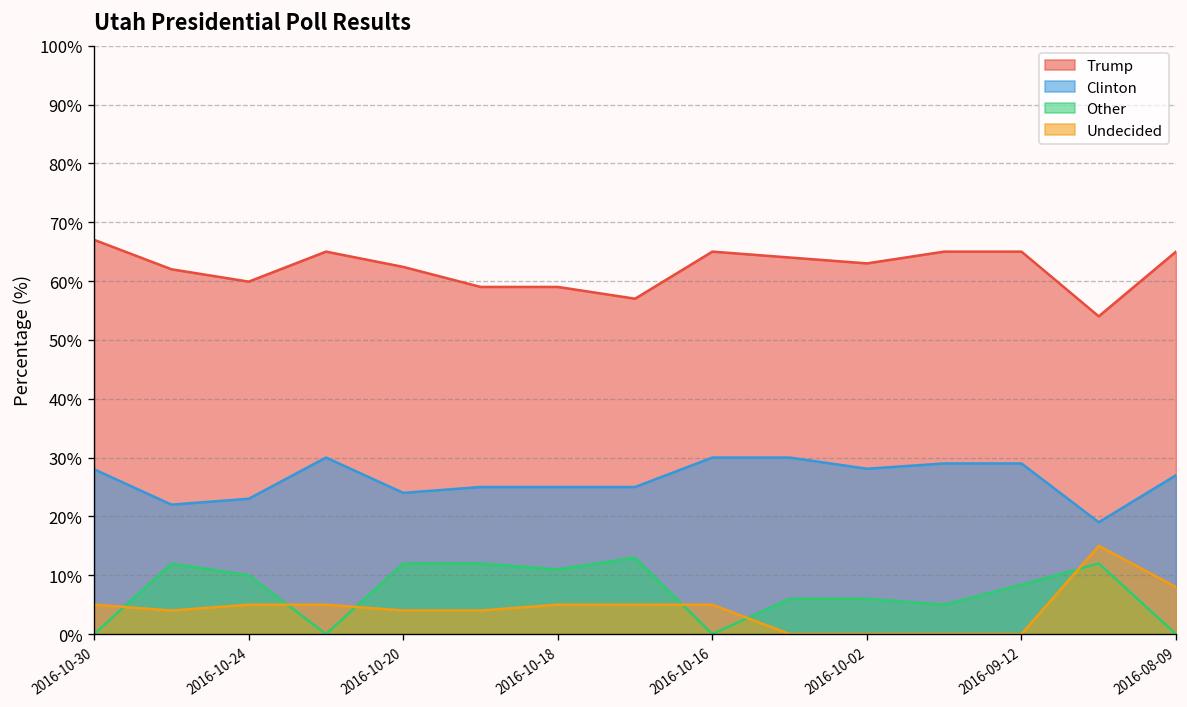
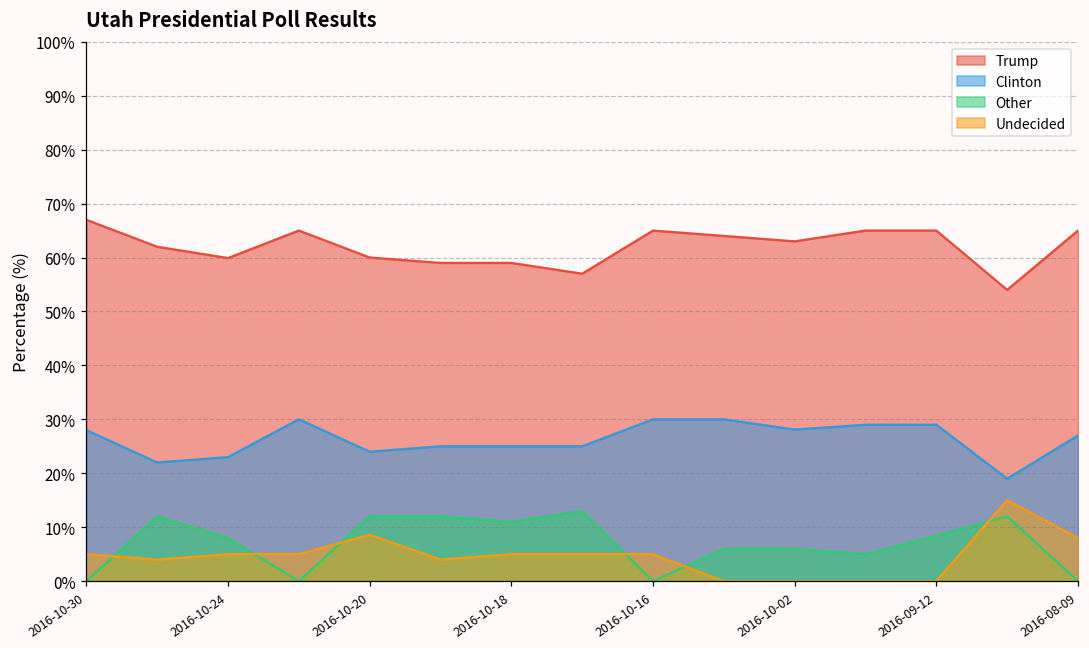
  {
    "Trump": {
      "2016-10-30": "67%",
      "2016-10-24": "60%",
-     "2016-10-20": "62%",
+     "2016-10-20": "60%",
      "2016-10-16": "65%",
      "2016-10-02": "63%",
      "2016-09-12": "65%",
      "2016-08-09": "65%"
    },
    "Clinton": {
      "2016-10-30": "28%",
      "2016-10-24": "23%",
      "2016-10-20": "24%",
      "2016-10-16": "30%",
      "2016-10-02": "28%",
      "2016-09-12": "29%",
      "2016-08-09": "27%"
    },
    "Other": {
      "2016-10-30": "0%",
-     "2016-10-24": "10%",
+     "2016-10-24": "8%",
      "2016-10-20": "12%",
      "2016-10-16": "0%",
      "2016-10-02": "6%",
      "2016-09-12": "8%",
      "2016-08-09": "0%"
    },
    "Undecided": {
      "2016-10-30": "5%",
      "2016-10-24": "5%",
-     "2016-10-20": "4%",
+     "2016-10-20": "9%",
      "2016-10-16": "5%",
      "2016-10-02": "0%",
      "2016-09-12": "0%",
      "2016-08-09": "8%"
    }
  }
